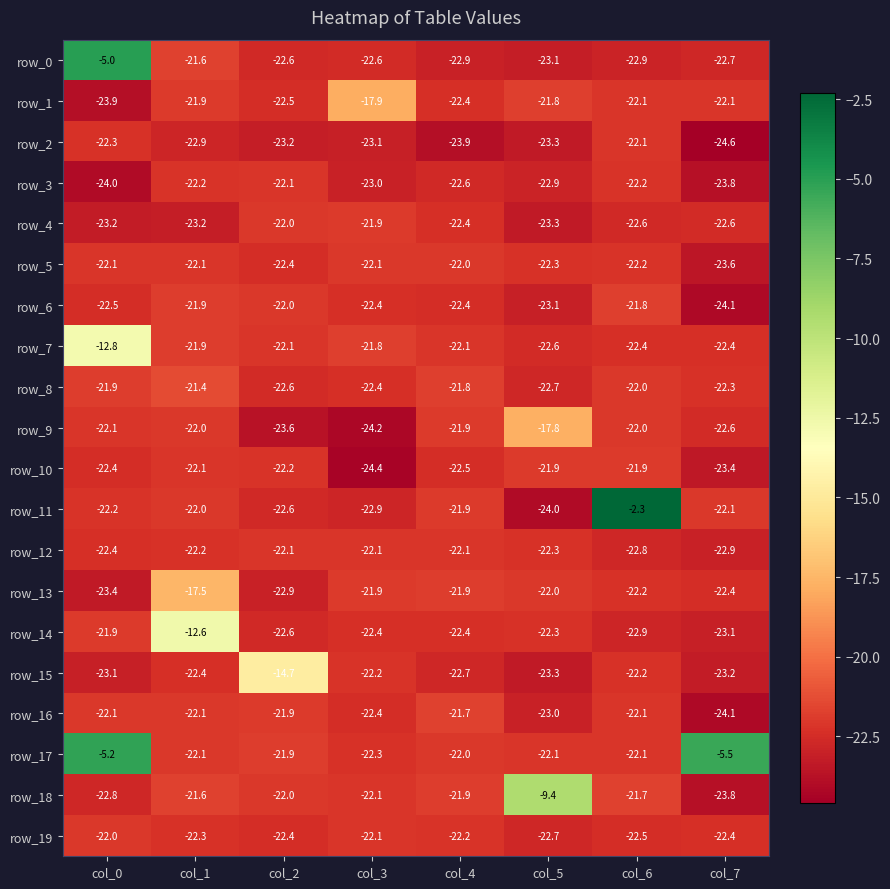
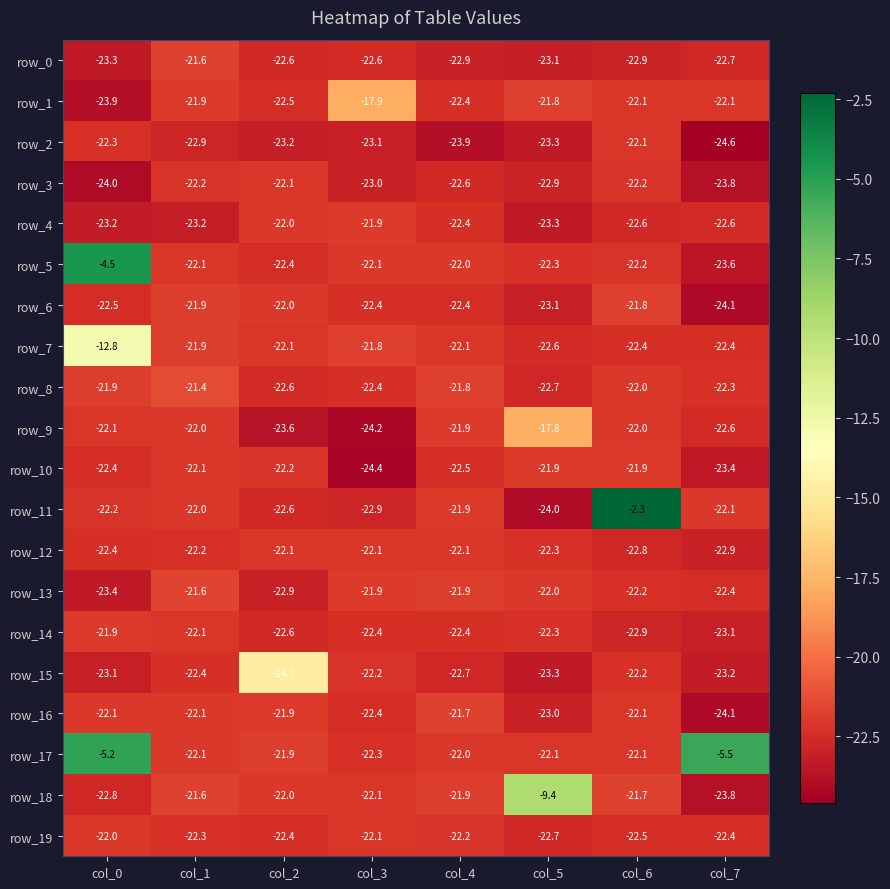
  {
    "row_0": {
-     "col_0": -5.0,
+     "col_0": -23.3,
      "col_1": -21.6,
      "col_2": -22.6,
      "col_3": -22.6,
      "col_4": -22.9,
      "col_5": -23.1,
      "col_6": -22.9,
      "col_7": -22.7
    },
    "row_1": {
      "col_0": -23.9,
      "col_1": -21.9,
      "col_2": -22.5,
      "col_3": -17.9,
      "col_4": -22.4,
      "col_5": -21.8,
      "col_6": -22.1,
      "col_7": -22.1
    },
    "row_2": {
      "col_0": -22.3,
      "col_1": -22.9,
      "col_2": -23.2,
      "col_3": -23.1,
      "col_4": -23.9,
      "col_5": -23.3,
      "col_6": -22.1,
      "col_7": -24.6
    },
    "row_3": {
      "col_0": -24.0,
      "col_1": -22.2,
      "col_2": -22.1,
      "col_3": -23.0,
      "col_4": -22.6,
      "col_5": -22.9,
      "col_6": -22.2,
      "col_7": -23.8
    },
    "row_4": {
      "col_0": -23.2,
      "col_1": -23.2,
      "col_2": -22.0,
      "col_3": -21.9,
      "col_4": -22.4,
      "col_5": -23.3,
      "col_6": -22.6,
      "col_7": -22.6
    },
    "row_5": {
-     "col_0": -22.1,
+     "col_0": -4.5,
      "col_1": -22.1,
      "col_2": -22.4,
      "col_3": -22.1,
      "col_4": -22.0,
      "col_5": -22.3,
      "col_6": -22.2,
      "col_7": -23.6
    },
    "row_6": {
      "col_0": -22.5,
      "col_1": -21.9,
      "col_2": -22.0,
      "col_3": -22.4,
      "col_4": -22.4,
      "col_5": -23.1,
      "col_6": -21.8,
      "col_7": -24.1
    },
    "row_7": {
      "col_0": -12.8,
      "col_1": -21.9,
      "col_2": -22.1,
      "col_3": -21.8,
      "col_4": -22.1,
      "col_5": -22.6,
      "col_6": -22.4,
      "col_7": -22.4
    },
    "row_8": {
      "col_0": -21.9,
      "col_1": -21.4,
      "col_2": -22.6,
      "col_3": -22.4,
      "col_4": -21.8,
      "col_5": -22.7,
      "col_6": -22.0,
      "col_7": -22.3
    },
    "row_9": {
      "col_0": -22.1,
      "col_1": -22.0,
      "col_2": -23.6,
      "col_3": -24.2,
      "col_4": -21.9,
      "col_5": -17.8,
      "col_6": -22.0,
      "col_7": -22.6
    },
    "row_10": {
      "col_0": -22.4,
      "col_1": -22.1,
      "col_2": -22.2,
      "col_3": -24.4,
      "col_4": -22.5,
      "col_5": -21.9,
      "col_6": -21.9,
      "col_7": -23.4
    },
    "row_11": {
      "col_0": -22.2,
      "col_1": -22.0,
      "col_2": -22.6,
      "col_3": -22.9,
      "col_4": -21.9,
      "col_5": -24.0,
      "col_6": -2.3,
      "col_7": -22.1
    },
    "row_12": {
      "col_0": -22.4,
      "col_1": -22.2,
      "col_2": -22.1,
      "col_3": -22.1,
      "col_4": -22.1,
      "col_5": -22.3,
      "col_6": -22.8,
      "col_7": -22.9
    },
    "row_13": {
      "col_0": -23.4,
-     "col_1": -17.5,
+     "col_1": -21.6,
      "col_2": -22.9,
      "col_3": -21.9,
      "col_4": -21.9,
      "col_5": -22.0,
      "col_6": -22.2,
      "col_7": -22.4
    },
    "row_14": {
      "col_0": -21.9,
-     "col_1": -12.6,
+     "col_1": -22.1,
      "col_2": -22.6,
      "col_3": -22.4,
      "col_4": -22.4,
      "col_5": -22.3,
      "col_6": -22.9,
      "col_7": -23.1
    },
    "row_15": {
      "col_0": -23.1,
      "col_1": -22.4,
      "col_2": -14.7,
      "col_3": -22.2,
      "col_4": -22.7,
      "col_5": -23.3,
      "col_6": -22.2,
      "col_7": -23.2
    },
    "row_16": {
      "col_0": -22.1,
      "col_1": -22.1,
      "col_2": -21.9,
      "col_3": -22.4,
      "col_4": -21.7,
      "col_5": -23.0,
      "col_6": -22.1,
      "col_7": -24.1
    },
    "row_17": {
      "col_0": -5.2,
      "col_1": -22.1,
      "col_2": -21.9,
      "col_3": -22.3,
      "col_4": -22.0,
      "col_5": -22.1,
      "col_6": -22.1,
      "col_7": -5.5
    },
    "row_18": {
      "col_0": -22.8,
      "col_1": -21.6,
      "col_2": -22.0,
      "col_3": -22.1,
      "col_4": -21.9,
      "col_5": -9.4,
      "col_6": -21.7,
      "col_7": -23.8
    },
    "row_19": {
      "col_0": -22.0,
      "col_1": -22.3,
      "col_2": -22.4,
      "col_3": -22.1,
      "col_4": -22.2,
      "col_5": -22.7,
      "col_6": -22.5,
      "col_7": -22.4
    }
  }
